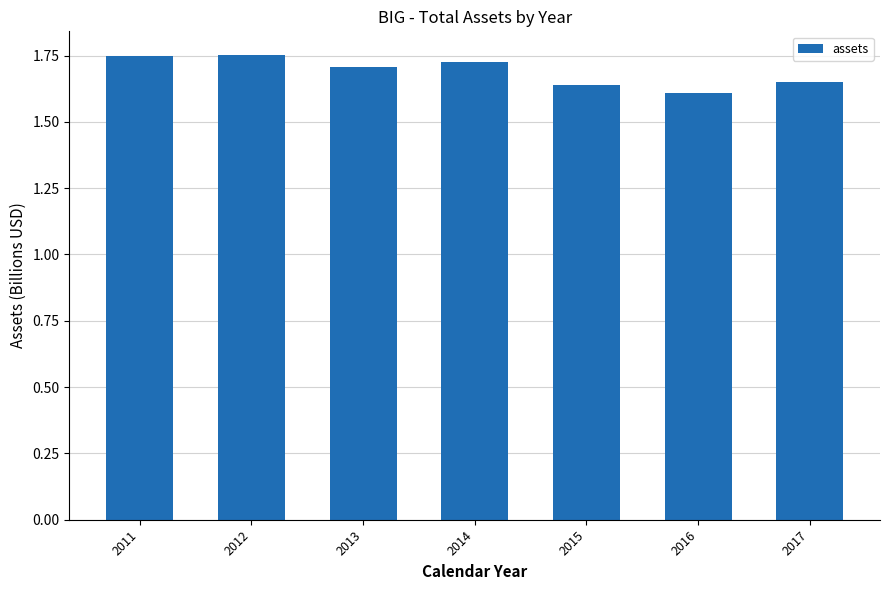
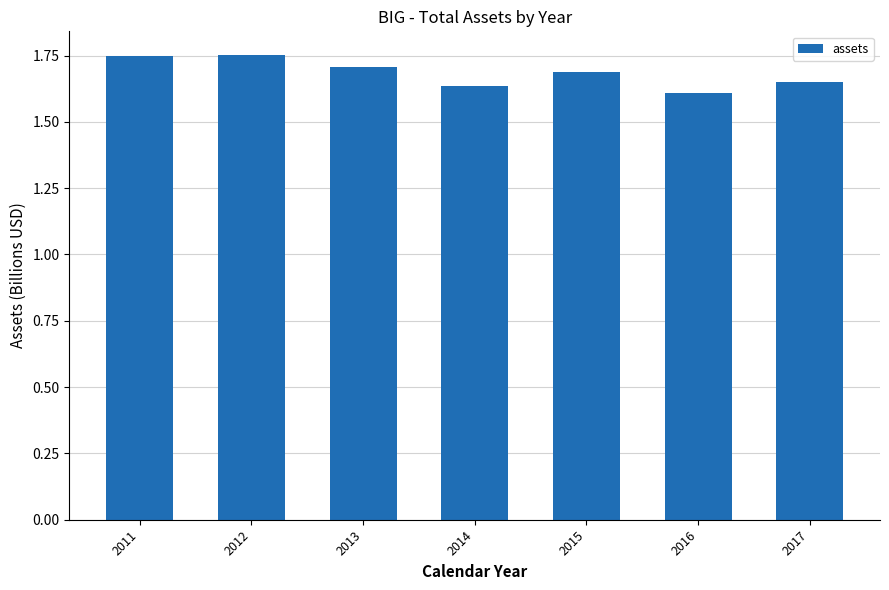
  {
    "2011": 1.75,
    "2012": 1.75,
    "2013": 1.71,
-   "2014": 1.73,
-   "2015": 1.64,
+   "2014": 1.64,
+   "2015": 1.69,
    "2016": 1.61,
    "2017": 1.65
  }
